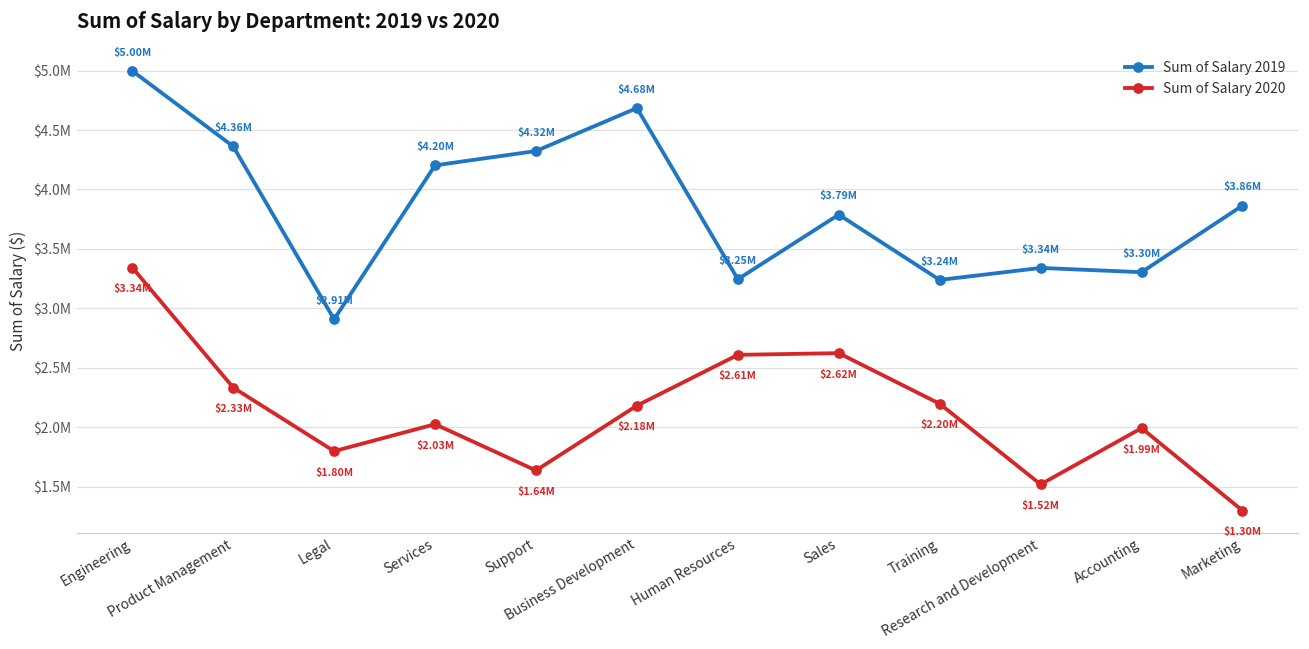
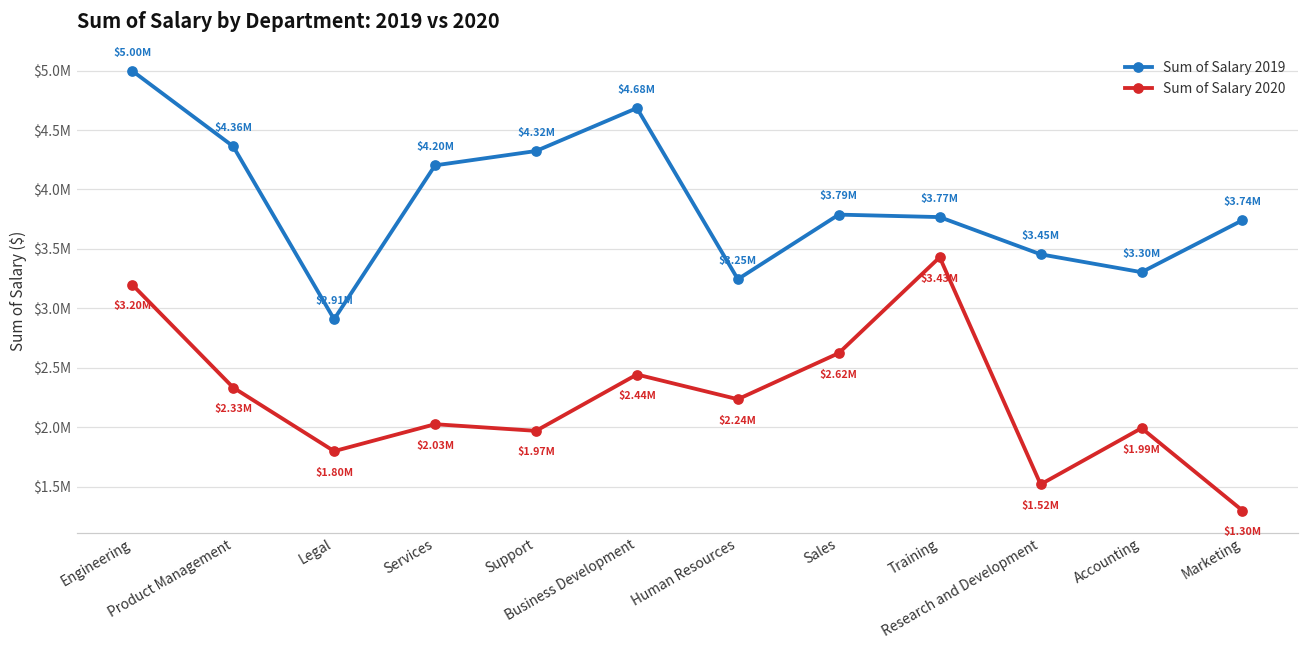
  {
    "Sum of Salary 2019": {
      "Engineering": "$5.00M",
      "Product Management": "$4.36M",
      "Legal": "$2.91M",
      "Services": "$4.20M",
      "Support": "$4.32M",
      "Business Development": "$4.68M",
      "Human Resources": "$3.25M",
      "Sales": "$3.79M",
-     "Training": "$3.24M",
-     "Research and Development": "$3.34M",
+     "Training": "$3.77M",
+     "Research and Development": "$3.45M",
      "Accounting": "$3.30M",
-     "Marketing": "$3.86M"
+     "Marketing": "$3.74M"
    },
    "Sum of Salary 2020": {
-     "Engineering": "$3.34M",
+     "Engineering": "$3.20M",
      "Product Management": "$2.33M",
      "Legal": "$1.80M",
      "Services": "$2.03M",
-     "Support": "$1.64M",
-     "Business Development": "$2.18M",
-     "Human Resources": "$2.61M",
+     "Support": "$1.97M",
+     "Business Development": "$2.44M",
+     "Human Resources": "$2.24M",
      "Sales": "$2.62M",
-     "Training": "$2.20M",
+     "Training": "$3.43M",
      "Research and Development": "$1.52M",
      "Accounting": "$1.99M",
      "Marketing": "$1.30M"
    }
  }
